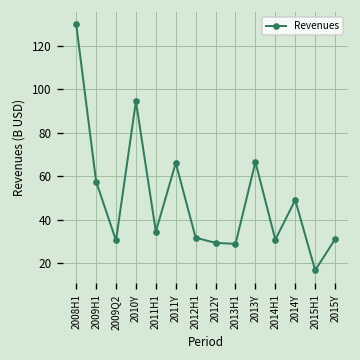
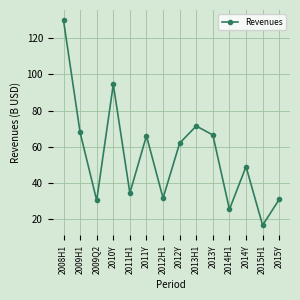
  {
    "2008H1": 130,
-   "2009H1": 58,
+   "2009H1": 68,
    "2009Q2": 30,
    "2010Y": 94,
    "2011H1": 34,
    "2011Y": 66,
    "2012H1": 32,
-   "2012Y": 29,
-   "2013H1": 29,
+   "2012Y": 62,
+   "2013H1": 71,
    "2013Y": 67,
-   "2014H1": 31,
+   "2014H1": 25,
    "2014Y": 49,
    "2015H1": 17,
    "2015Y": 31
  }
